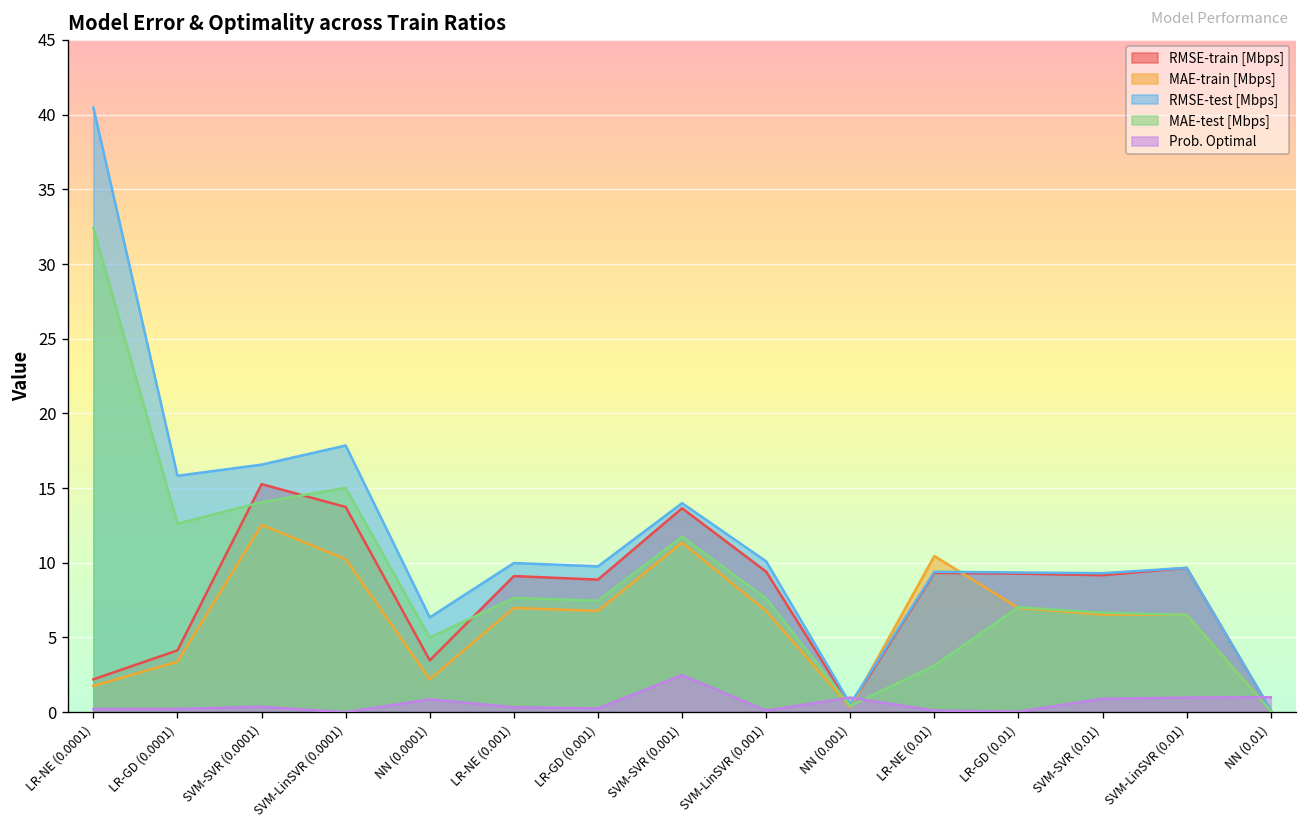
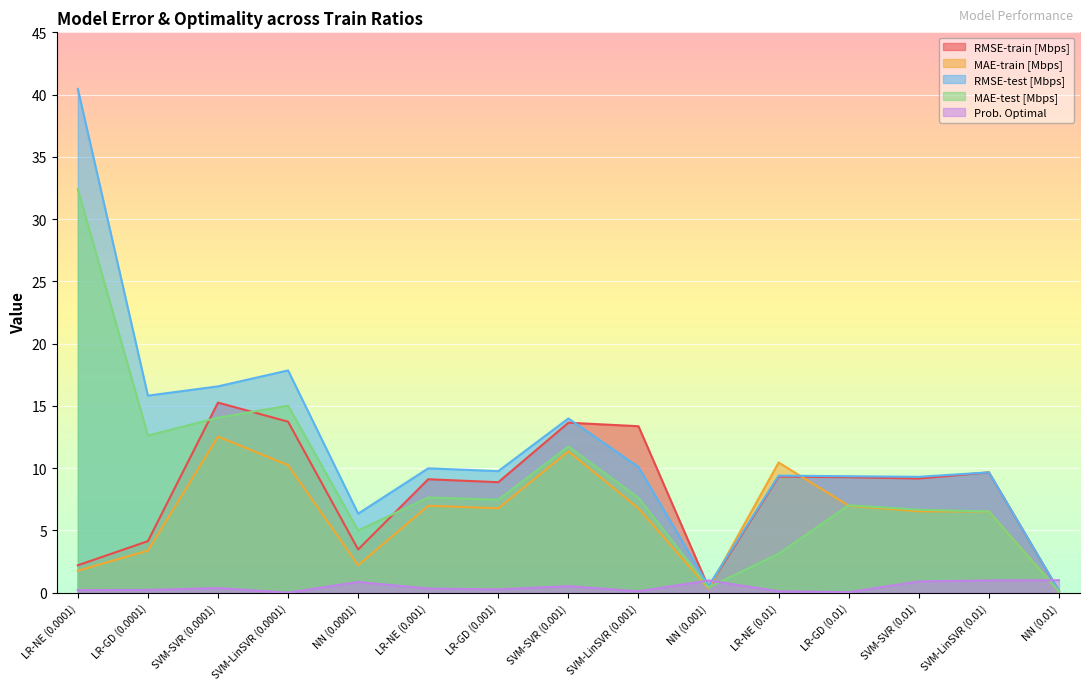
  {
    "RMSE-train [Mbps]": {
      "LR-NE (0.0001)": 2.2,
      "LR-GD (0.0001)": 4.1,
      "SVM-SVR (0.0001)": 15.3,
      "SVM-LinSVR (0.0001)": 13.7,
      "NN (0.0001)": 3.5,
      "LR-NE (0.001)": 9.1,
      "LR-GD (0.001)": 8.9,
      "SVM-SVR (0.001)": 13.6,
-     "SVM-LinSVR (0.001)": 9.4
+     "SVM-LinSVR (0.001)": 13.4
    },
    "MAE-train [Mbps]": {
      "LR-NE (0.0001)": 1.8,
      "LR-GD (0.0001)": 3.4,
      "SVM-SVR (0.0001)": 12.5,
      "SVM-LinSVR (0.0001)": 10.2,
      "NN (0.0001)": 2.2,
      "LR-NE (0.001)": 7.0,
      "LR-GD (0.001)": 6.8,
      "SVM-SVR (0.001)": 11.3,
      "SVM-LinSVR (0.001)": 6.8,
      "LR-NE (0.01)": 10.5
    },
    "RMSE-test [Mbps]": {
      "LR-NE (0.0001)": 40.5,
      "LR-GD (0.0001)": 15.8,
      "SVM-SVR (0.0001)": 16.6,
      "SVM-LinSVR (0.0001)": 17.8,
      "NN (0.0001)": 6.3,
      "LR-NE (0.001)": 10.0,
      "LR-GD (0.001)": 9.8,
      "SVM-SVR (0.001)": 14.0,
      "SVM-LinSVR (0.001)": 10.1
    },
    "MAE-test [Mbps]": {
      "LR-NE (0.0001)": 32.4,
      "LR-GD (0.0001)": 12.6,
      "SVM-SVR (0.0001)": 14.1,
      "SVM-LinSVR (0.0001)": 15.0,
      "NN (0.0001)": 5.0,
      "LR-NE (0.001)": 7.6,
      "LR-GD (0.001)": 7.5,
      "SVM-SVR (0.001)": 11.7,
      "SVM-LinSVR (0.001)": 7.6,
      "LR-NE (0.01)": 3.1
    },
    "Prob. Optimal": {
      "LR-NE (0.0001)": 0.2,
      "LR-GD (0.0001)": 0.2,
      "SVM-SVR (0.0001)": 0.4,
      "SVM-LinSVR (0.0001)": 0.0,
      "NN (0.0001)": 0.9,
      "LR-NE (0.001)": 0.3,
      "LR-GD (0.001)": 0.3,
-     "SVM-SVR (0.001)": 2.5,
+     "SVM-SVR (0.001)": 0.5,
      "SVM-LinSVR (0.001)": 0.1,
      "NN (0.001)": 1.0,
      "LR-NE (0.01)": 0.1,
      "LR-GD (0.01)": 0.0,
      "SVM-SVR (0.01)": 0.9,
      "SVM-LinSVR (0.01)": 1.0,
      "NN (0.01)": 1.0
    }
  }
